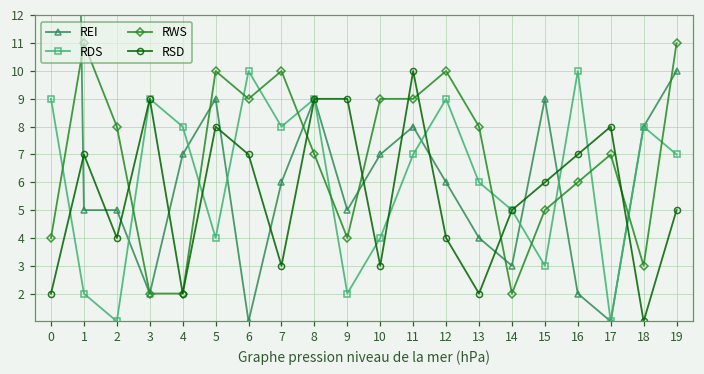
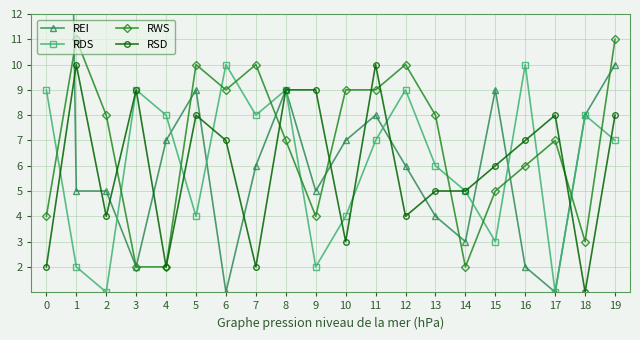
  {
    "RSD": {
      "0": 2,
-     "1": 7,
+     "1": 10,
      "2": 4,
      "5": 8,
      "6": 7,
-     "7": 3,
+     "7": 2,
      "9": 9,
      "10": 3,
      "11": 10,
      "12": 4,
-     "13": 2,
+     "13": 5,
      "15": 6,
      "16": 7,
      "17": 8,
      "18": 1,
-     "19": 5
+     "19": 8
    }
  }
